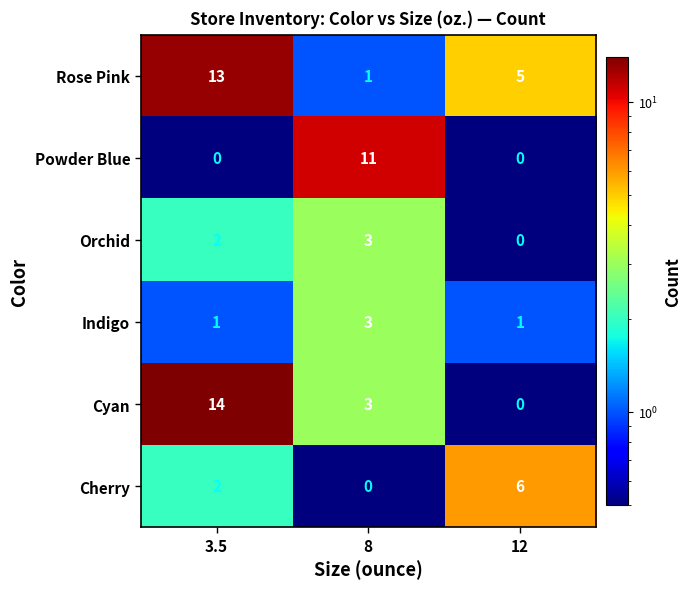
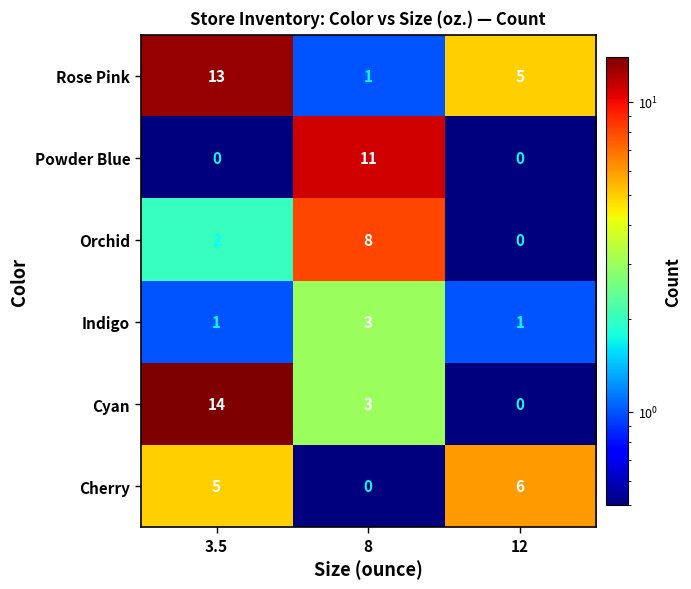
  {
    "Rose Pink": {
      "3.5": 13,
      "8": 1,
      "12": 5
    },
    "Powder Blue": {
      "3.5": 0,
      "8": 11,
      "12": 0
    },
    "Orchid": {
      "3.5": 2,
-     "8": 3,
+     "8": 8,
      "12": 0
    },
    "Indigo": {
      "3.5": 1,
      "8": 3,
      "12": 1
    },
    "Cyan": {
      "3.5": 14,
      "8": 3,
      "12": 0
    },
    "Cherry": {
-     "3.5": 2,
+     "3.5": 5,
      "8": 0,
      "12": 6
    }
  }
